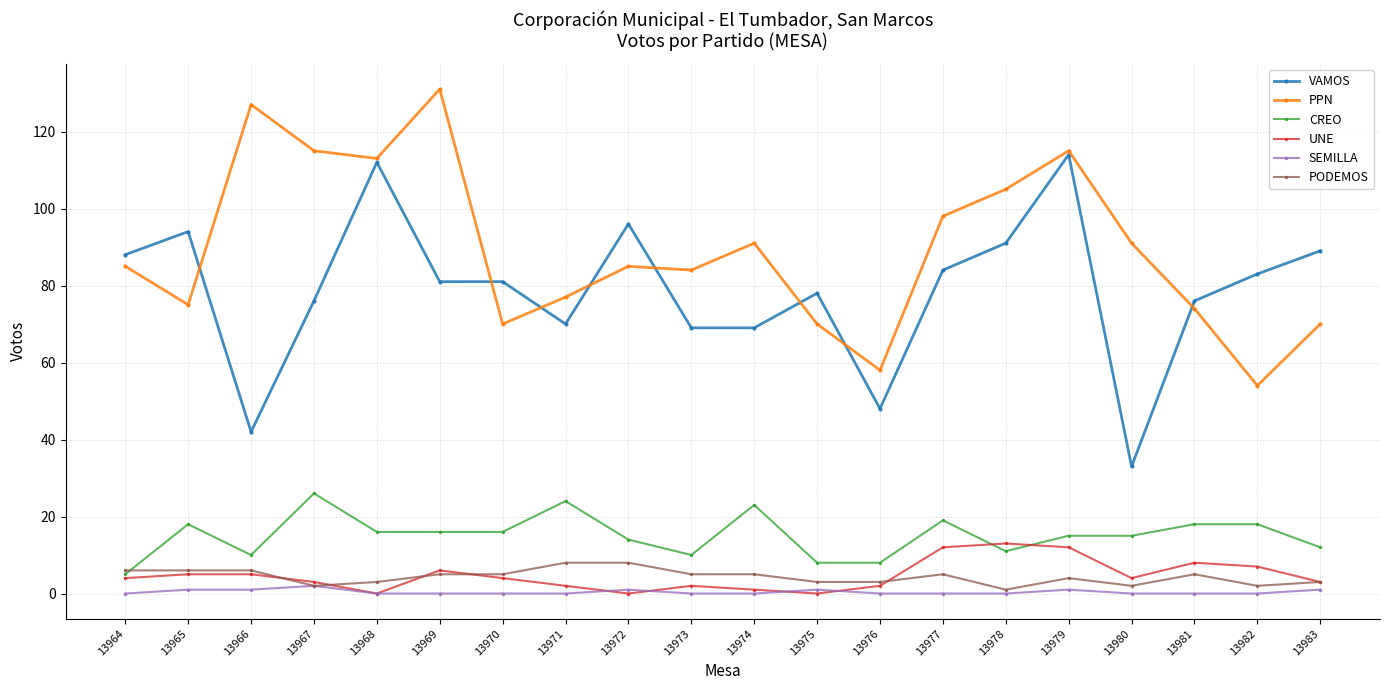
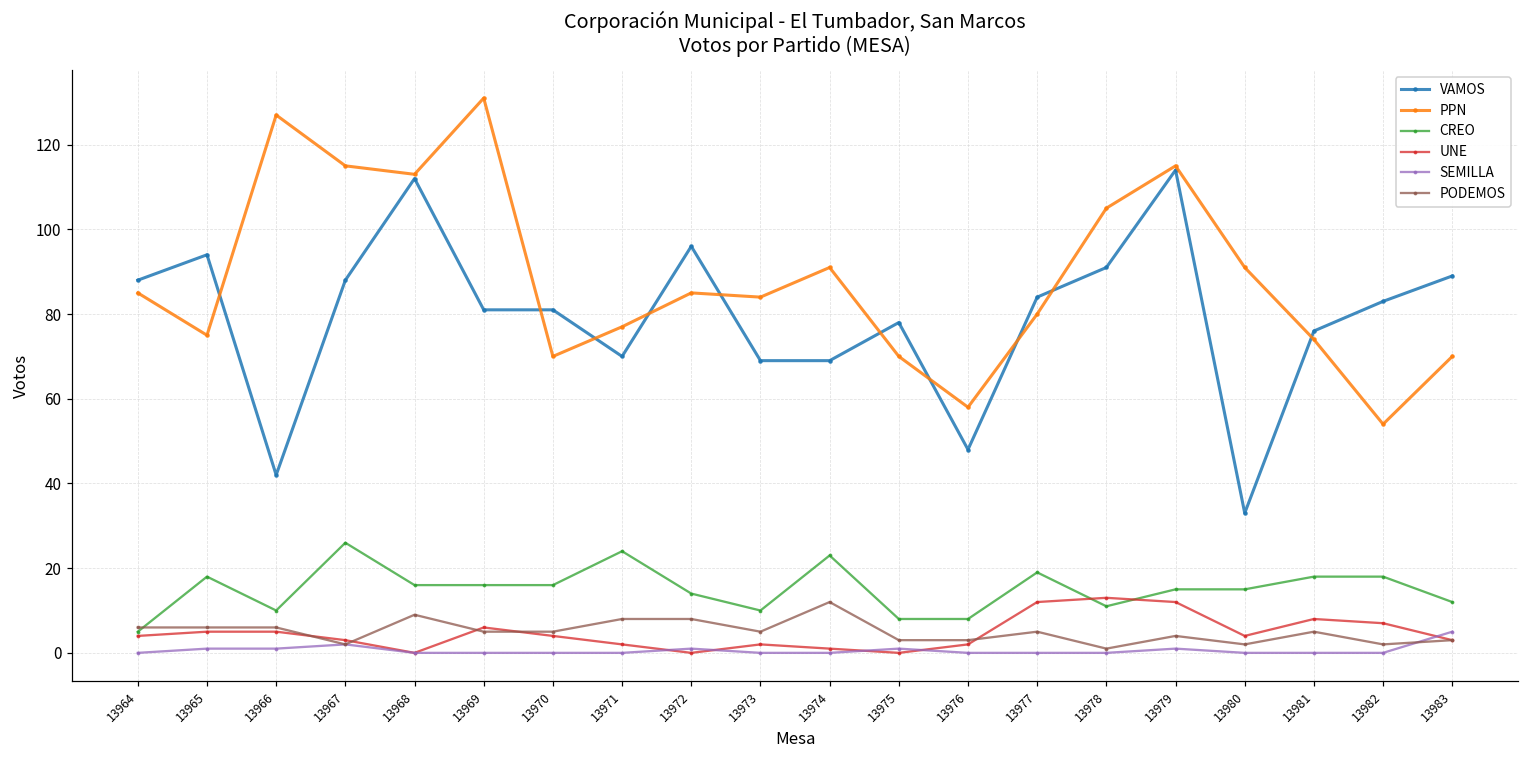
  {
    "VAMOS": {
      "13964": 88,
      "13965": 94,
      "13966": 42,
-     "13967": 76,
+     "13967": 88,
      "13968": 112,
      "13969": 81,
      "13970": 81,
      "13971": 70,
      "13972": 96,
      "13973": 69,
      "13974": 69,
      "13975": 78,
      "13976": 48,
      "13977": 84,
      "13978": 91,
      "13979": 114,
      "13980": 33,
      "13981": 76,
      "13982": 83,
      "13983": 89
    },
    "PPN": {
      "13964": 85,
      "13965": 75,
      "13966": 127,
      "13967": 115,
      "13968": 113,
      "13969": 131,
      "13970": 70,
      "13971": 77,
      "13972": 85,
      "13973": 84,
      "13974": 91,
      "13975": 70,
      "13976": 58,
-     "13977": 98,
+     "13977": 80,
      "13978": 105,
      "13979": 115,
      "13980": 91,
      "13981": 74,
      "13982": 54,
      "13983": 70
    },
    "CREO": {
      "13964": 5,
      "13965": 18,
      "13966": 10,
      "13967": 26,
      "13968": 16,
      "13969": 16,
      "13970": 16,
      "13971": 24,
      "13972": 14,
      "13973": 10,
      "13974": 23,
      "13975": 8,
      "13976": 8,
      "13977": 19,
      "13978": 11,
      "13979": 15,
      "13980": 15,
      "13981": 18,
      "13982": 18,
      "13983": 12
    },
    "UNE": {
      "13964": 4,
      "13965": 5,
      "13966": 5,
      "13967": 3,
      "13969": 6,
      "13970": 4,
      "13971": 2,
      "13972": 0,
      "13973": 2,
      "13974": 1,
      "13975": 0,
      "13976": 2,
      "13977": 12,
      "13978": 13,
      "13979": 12,
      "13980": 4,
      "13981": 8,
      "13982": 7
    },
    "SEMILLA": {
      "13964": 0,
      "13965": 1,
      "13966": 1,
      "13969": 0,
      "13970": 0,
      "13971": 0,
      "13972": 1,
      "13973": 0,
      "13974": 0,
      "13975": 1,
      "13976": 0,
      "13977": 0,
      "13978": 0,
      "13979": 1,
      "13980": 0,
      "13981": 0,
      "13982": 0,
-     "13983": 1
+     "13983": 5
    },
    "PODEMOS": {
      "13964": 6,
      "13965": 6,
      "13966": 6,
-     "13968": 3,
+     "13968": 9,
      "13969": 5,
      "13970": 5,
      "13971": 8,
      "13972": 8,
      "13973": 5,
-     "13974": 5,
+     "13974": 12,
      "13975": 3,
      "13976": 3,
      "13977": 5,
      "13978": 1,
      "13979": 4,
      "13980": 2,
      "13981": 5,
      "13982": 2
    }
  }
